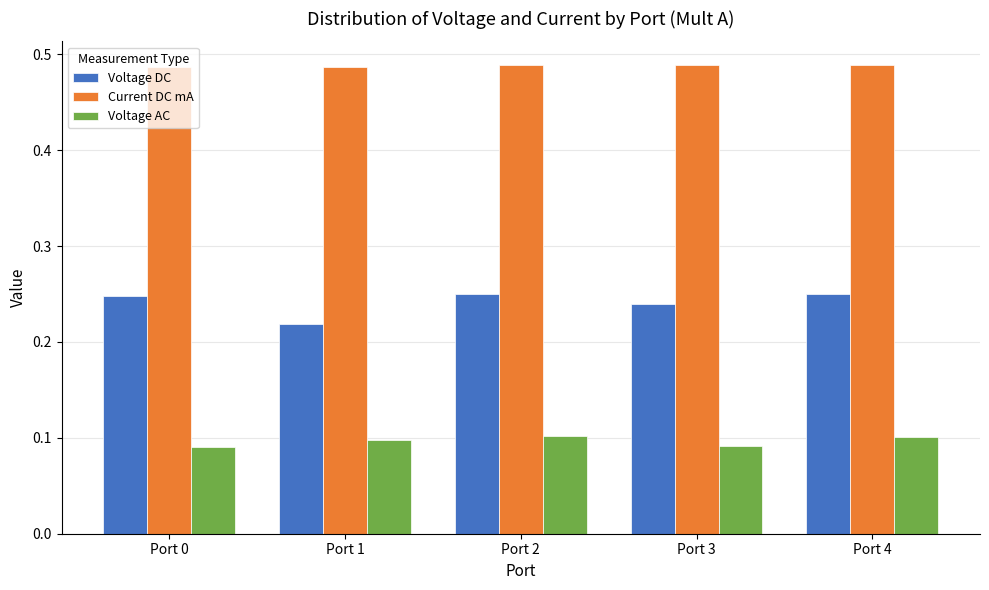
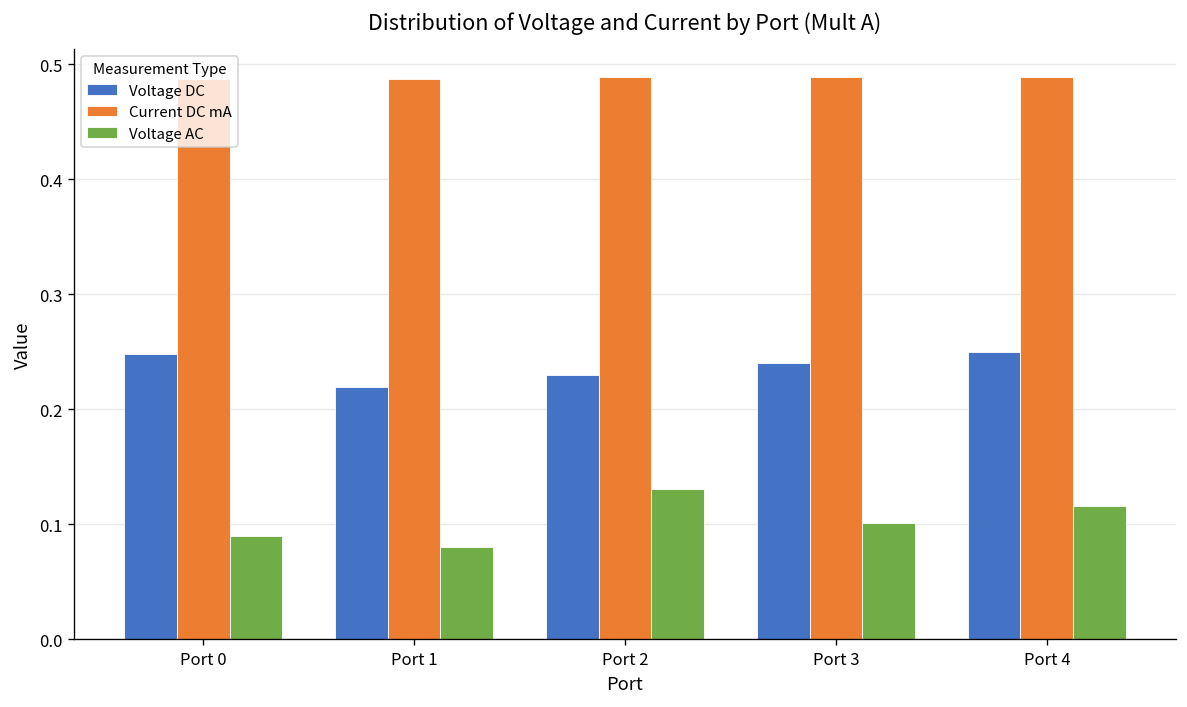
  {
    "Voltage DC": {
      "Port 0": 0.25,
      "Port 1": 0.22,
-     "Port 2": 0.25,
+     "Port 2": 0.23,
      "Port 3": 0.24,
      "Port 4": 0.25
    },
    "Current DC mA": {
      "Port 1": 0.49,
      "Port 2": 0.49,
      "Port 3": 0.49,
      "Port 4": 0.49
    },
    "Voltage AC": {
      "Port 0": 0.09,
-     "Port 1": 0.10,
-     "Port 2": 0.10,
-     "Port 3": 0.09,
-     "Port 4": 0.10
+     "Port 1": 0.08,
+     "Port 2": 0.13,
+     "Port 3": 0.10,
+     "Port 4": 0.12
    }
  }
